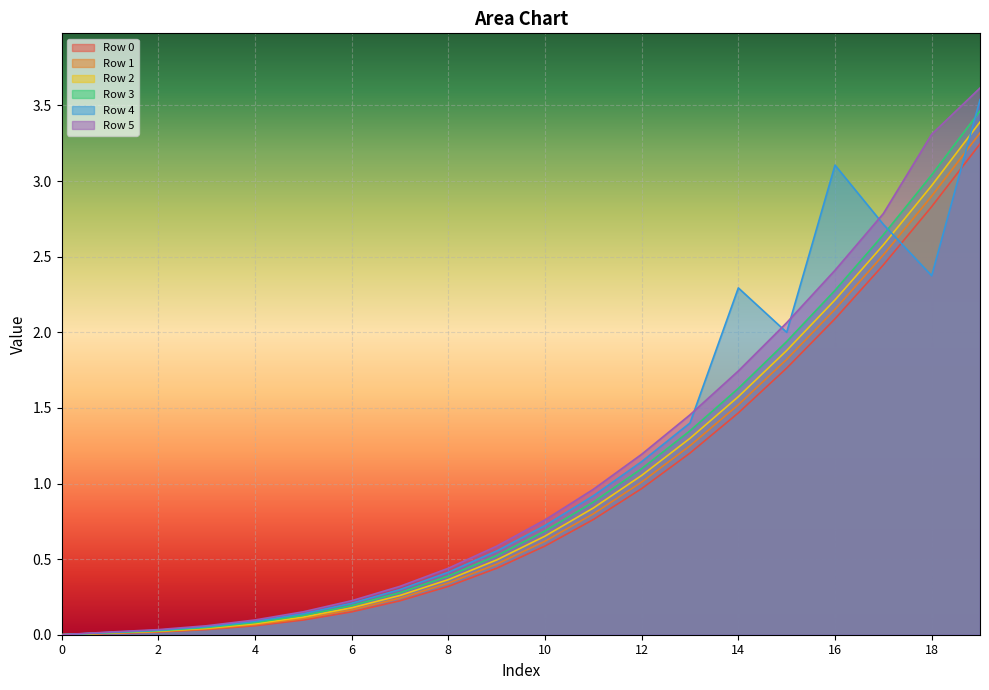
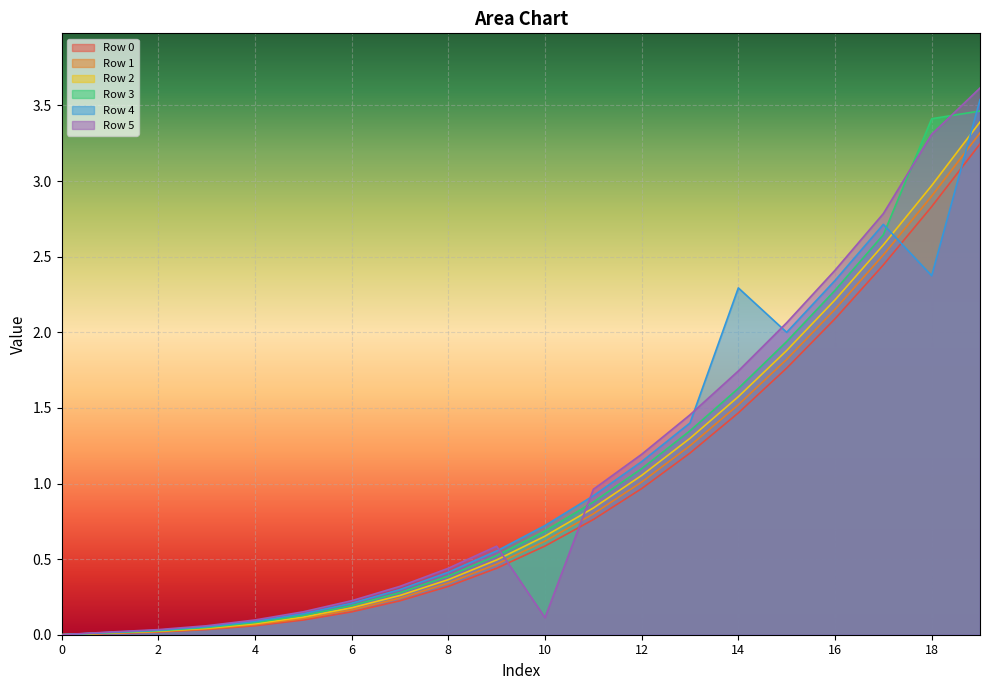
  {
    "Row 3": {
      "8": 0.39,
      "10": 0.69,
      "12": 1.10,
      "14": 1.63,
      "16": 2.28,
-     "18": 3.04
+     "18": 3.41
    },
    "Row 4": {
      "8": 0.41,
      "10": 0.72,
      "12": 1.14,
      "14": 2.29,
-     "16": 3.11,
+     "16": 2.34,
      "18": 2.37
    },
    "Row 5": {
      "8": 0.44,
-     "10": 0.76,
+     "10": 0.11,
      "12": 1.19,
      "14": 1.74,
      "16": 2.41,
      "18": 3.31
    }
  }
